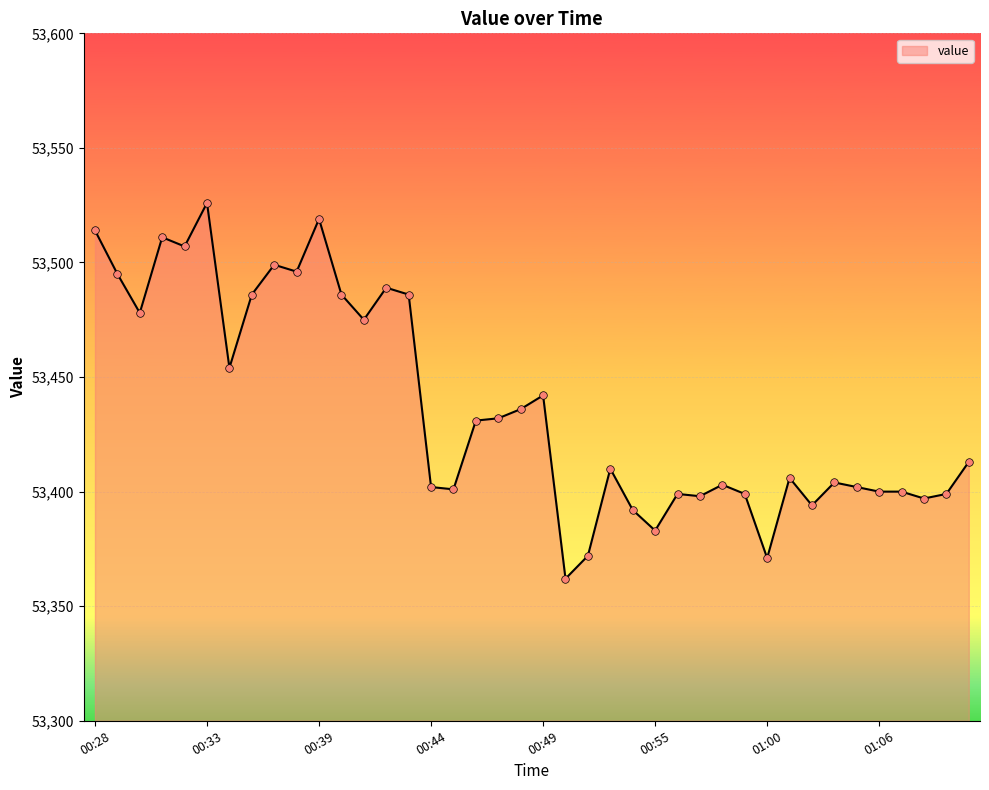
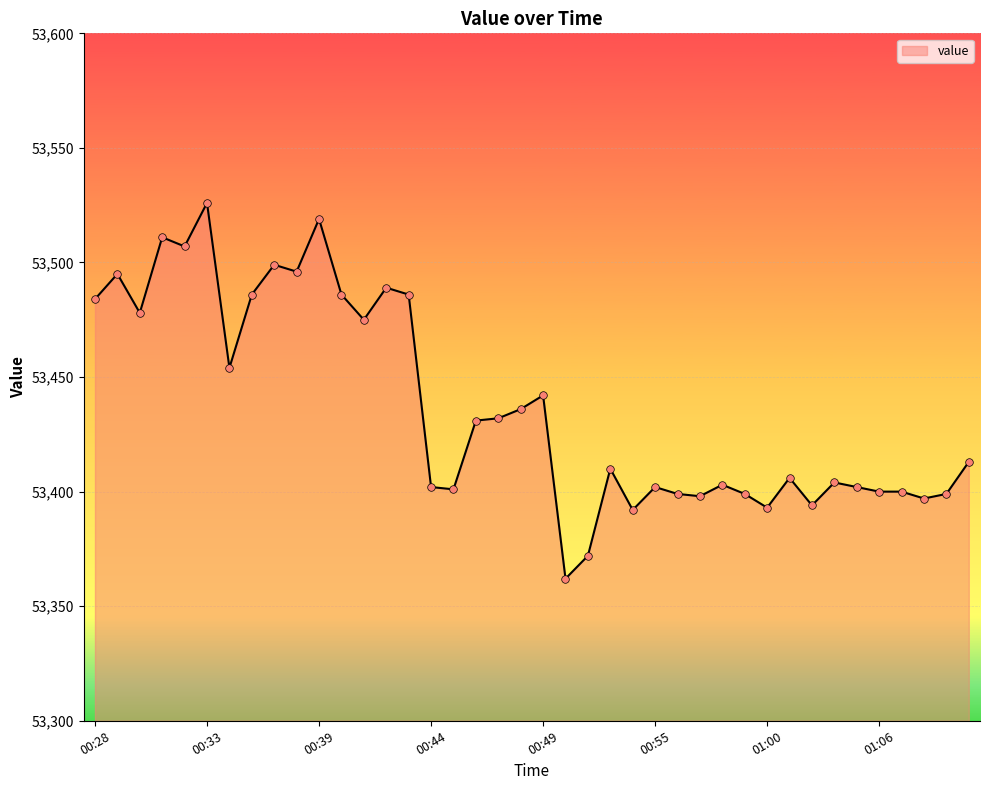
  {
-   "00:28": "53,514",
+   "00:28": "53,484",
    "00:33": "53,526",
    "00:39": "53,519",
    "00:44": "53,402",
    "00:49": "53,442",
-   "00:55": "53,383",
-   "01:00": "53,371",
+   "00:55": "53,402",
+   "01:00": "53,393",
    "01:06": "53,400"
  }
